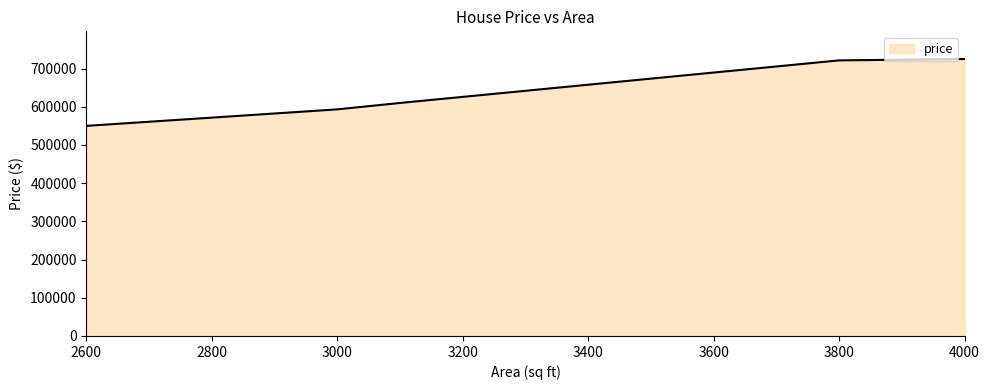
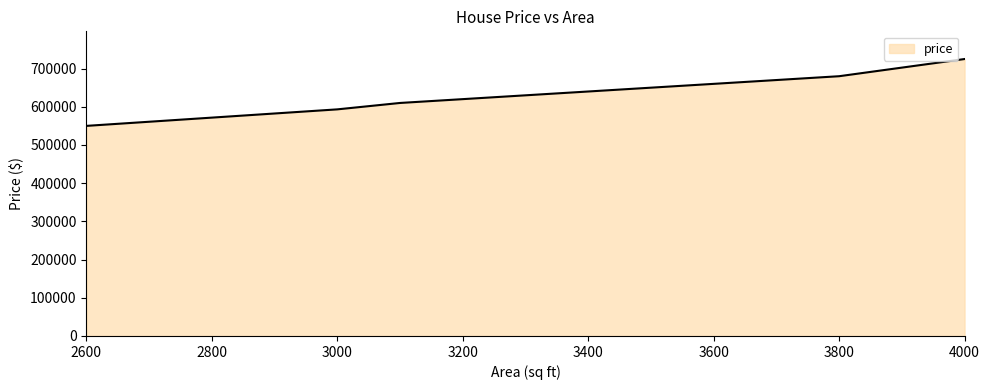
  {
    "2600": 550000,
    "3000": 590000,
-   "3800": 720000,
+   "3800": 680000,
    "4000": 730000
  }
